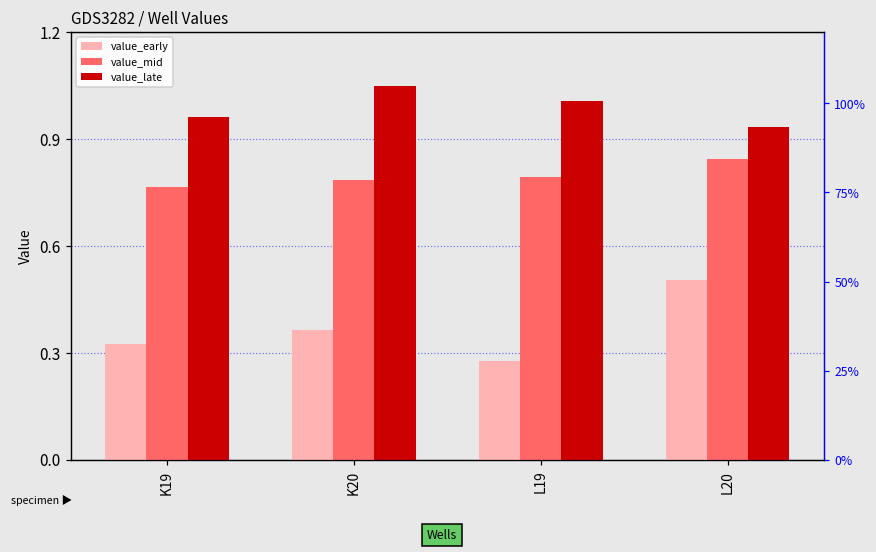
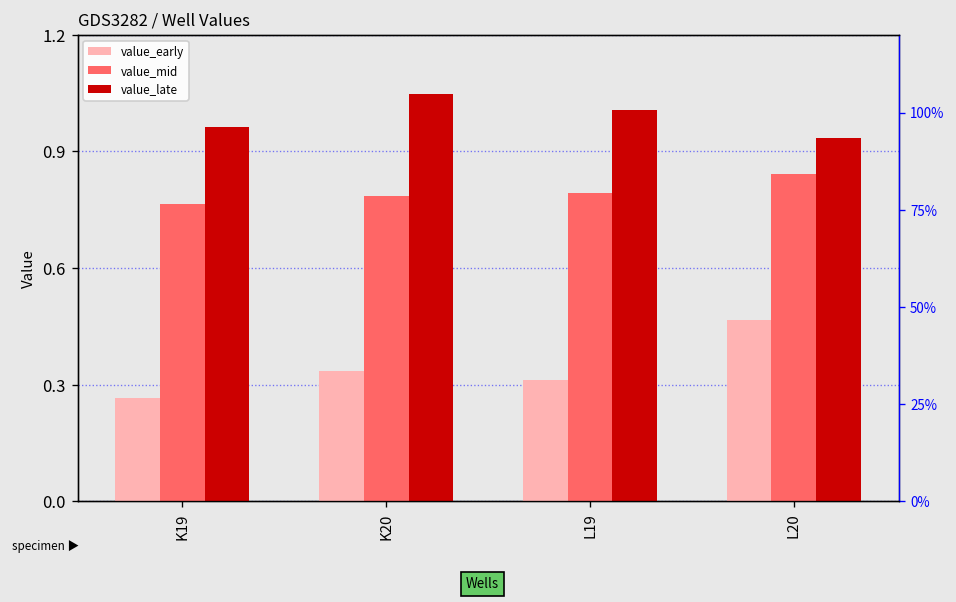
  {
    "value_early": {
-     "K19": 0.33,
-     "K20": 0.37,
-     "L19": 0.28,
-     "L20": 0.51
+     "K19": 0.27,
+     "K20": 0.34,
+     "L19": 0.31,
+     "L20": 0.47
    },
    "value_mid": {
      "K19": 0.77,
      "K20": 0.79,
      "L19": 0.79,
      "L20": 0.84
    },
    "value_late": {
      "K19": 0.96,
      "K20": 1.05,
      "L19": 1.01,
      "L20": 0.94
    }
  }
